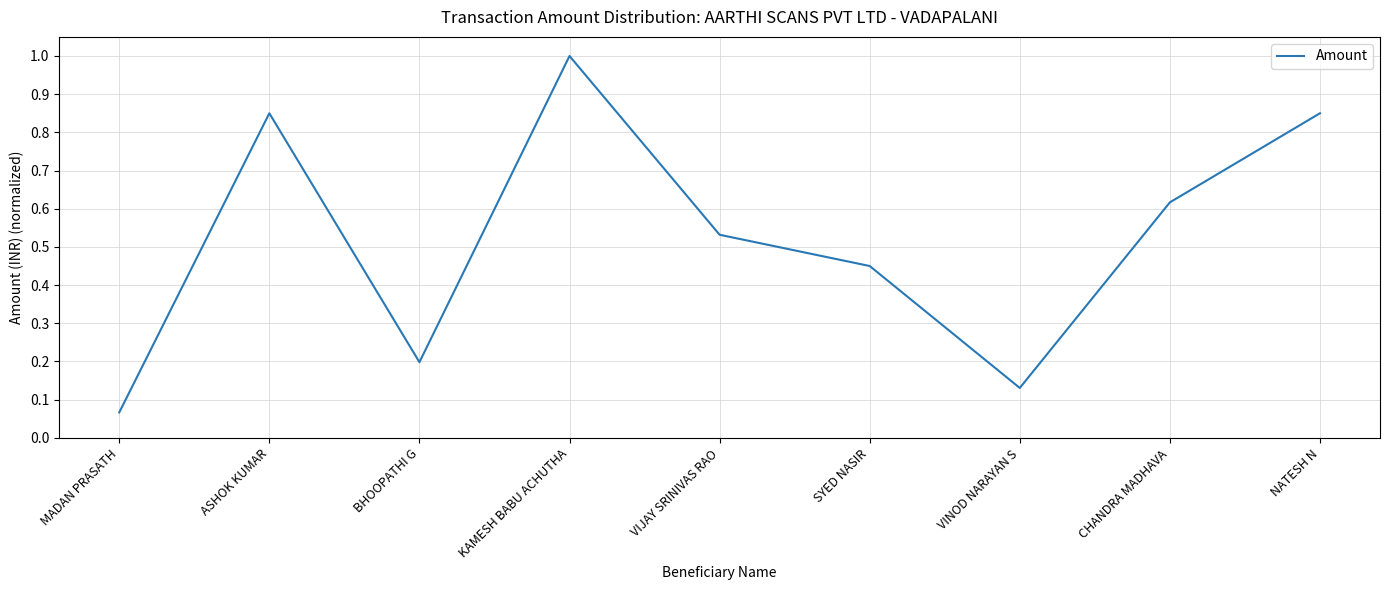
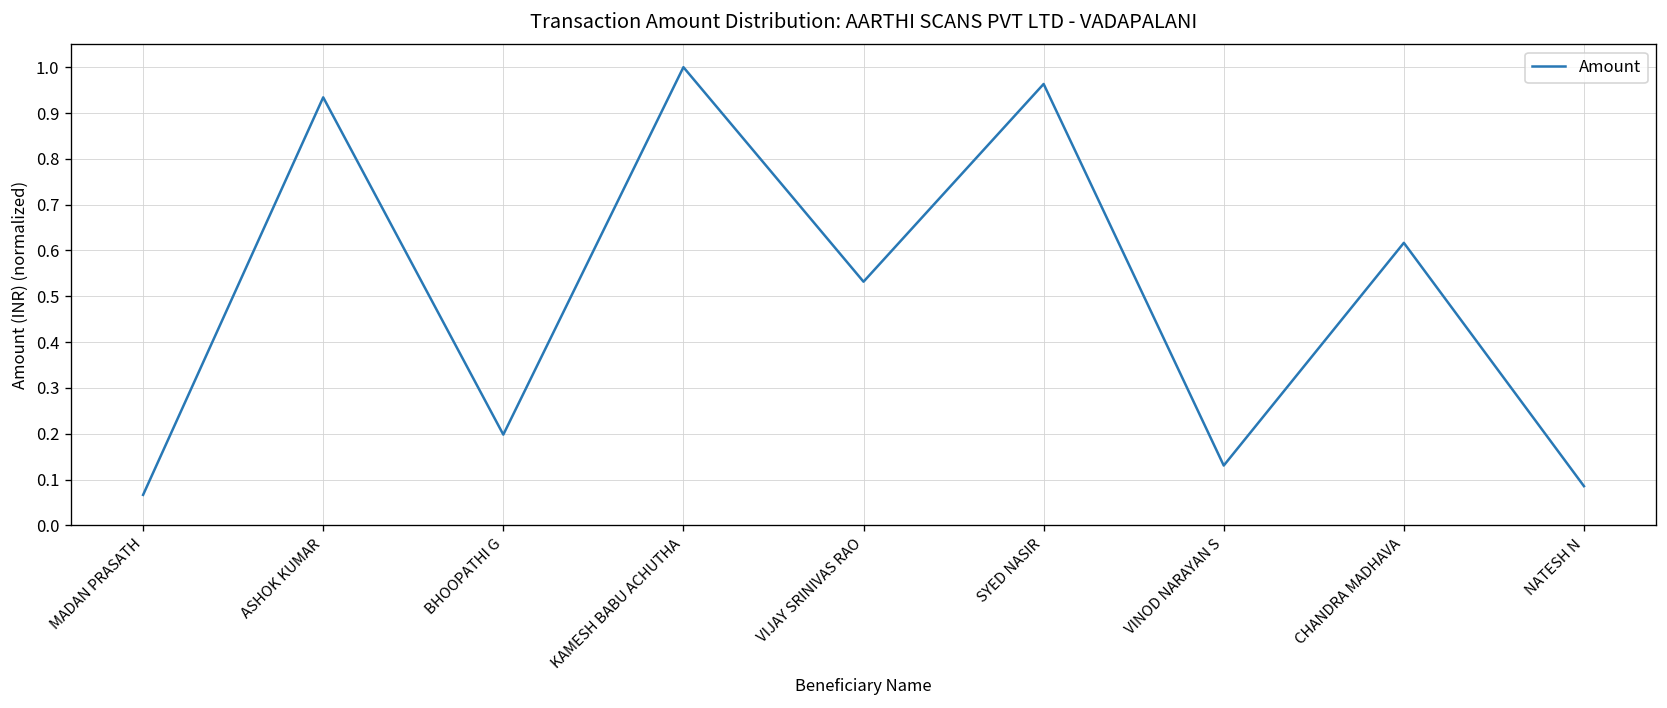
  {
    "MADAN PRASATH": 0.07,
-   "ASHOK KUMAR": 0.85,
+   "ASHOK KUMAR": 0.93,
    "BHOOPATHI G": 0.20,
    "KAMESH BABU ACHUTHA": 1.00,
    "VIJAY SRINIVAS RAO": 0.53,
-   "SYED NASIR": 0.45,
+   "SYED NASIR": 0.96,
    "VINOD NARAYAN S": 0.13,
    "CHANDRA MADHAVA": 0.62,
-   "NATESH N": 0.85
+   "NATESH N": 0.09
  }
